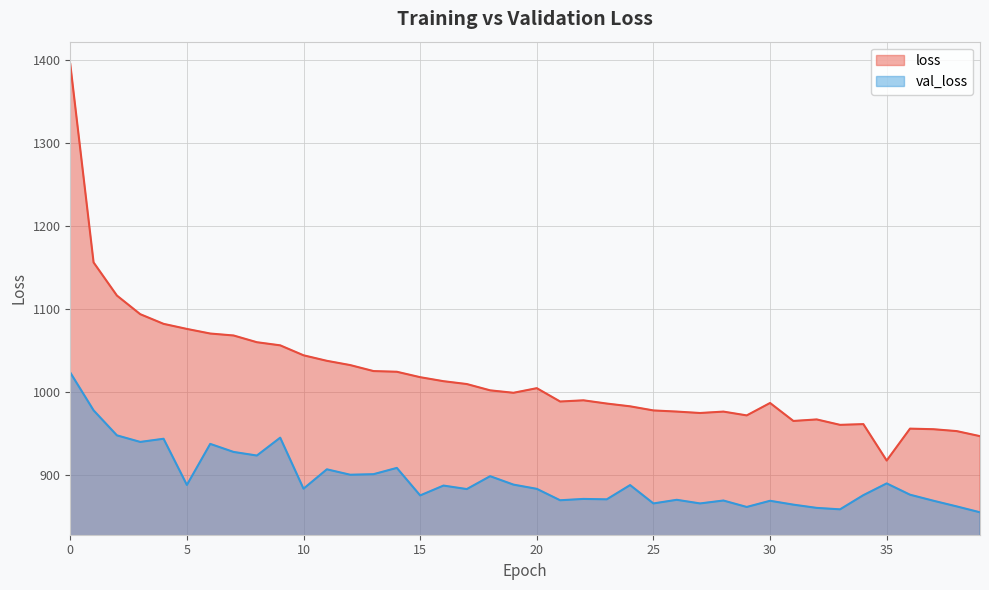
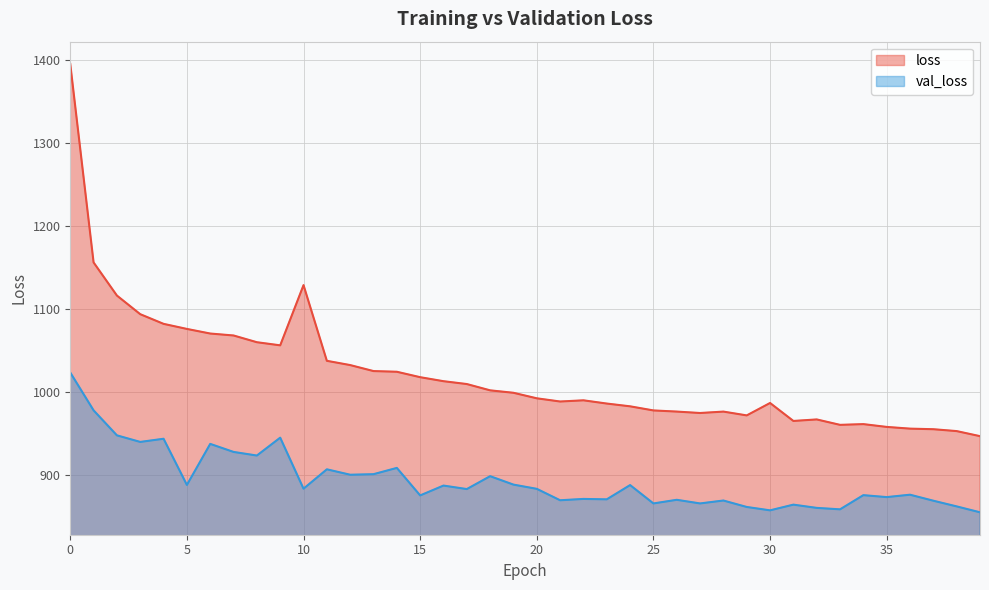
  {
    "loss": {
      "0": 1390,
      "5": 1080,
-     "10": 1040,
+     "10": 1130,
      "15": 1020,
-     "20": 1000,
+     "20": 990,
      "25": 980,
      "30": 990,
-     "35": 920
+     "35": 960
    },
    "val_loss": {
      "0": 1020,
      "5": 890,
      "10": 880,
      "15": 880,
      "20": 880,
      "25": 870,
-     "30": 870,
-     "35": 890
+     "30": 860,
+     "35": 870
    }
  }
